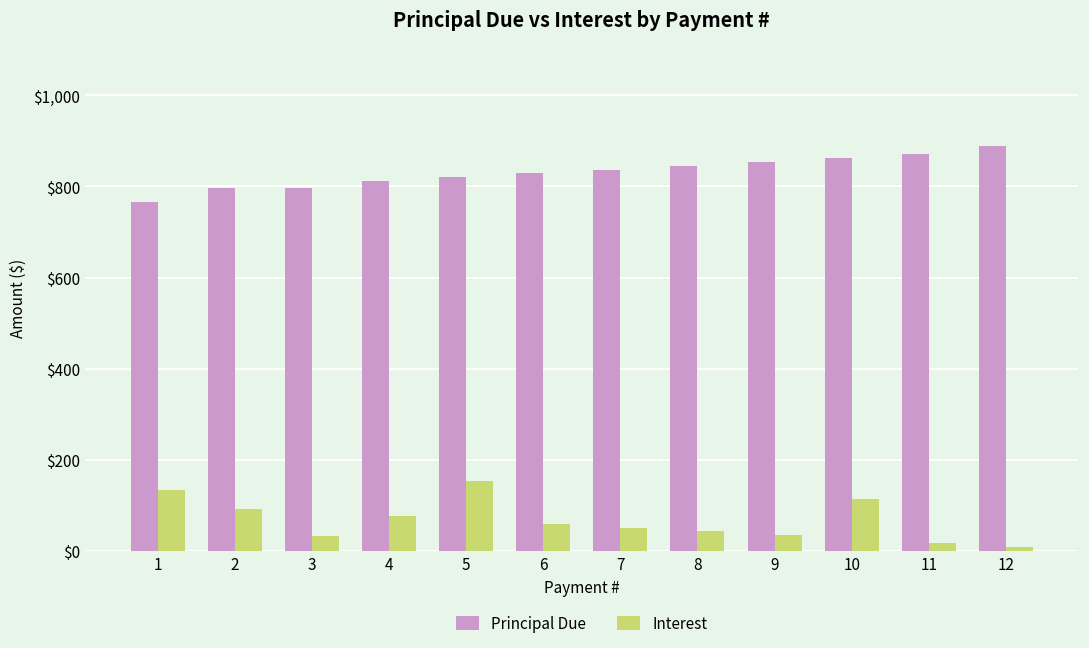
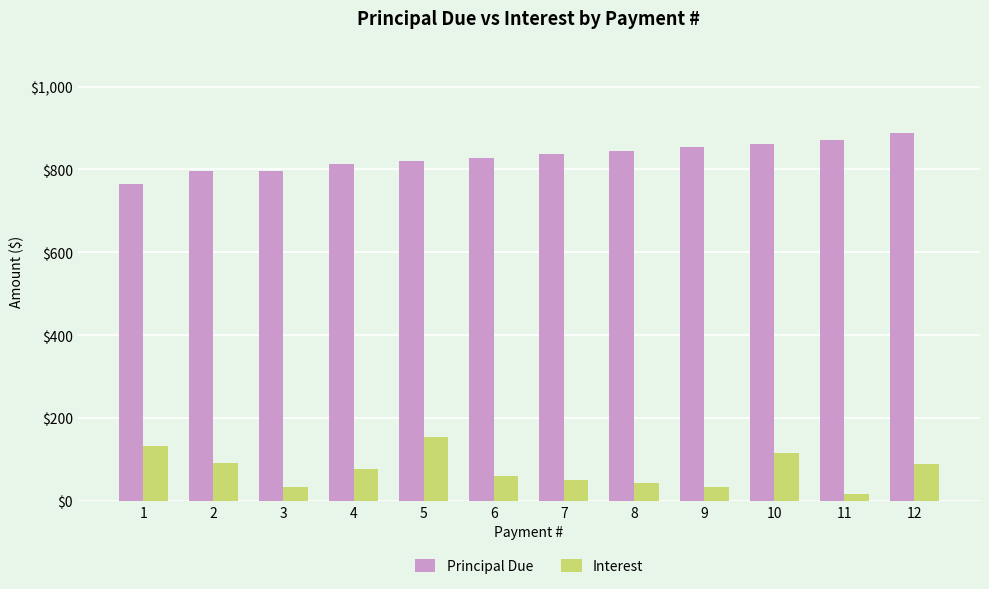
  {
    "Principal Due": {
      "1": "$770",
      "2": "$800",
      "3": "$800",
      "4": "$810",
      "5": "$820",
      "6": "$830",
      "7": "$840",
      "8": "$850",
      "9": "$850",
      "10": "$860",
      "11": "$870",
      "12": "$890"
    },
    "Interest": {
      "1": "$130",
      "2": "$90",
      "3": "$30",
      "4": "$80",
      "5": "$150",
      "6": "$60",
      "7": "$50",
      "8": "$40",
      "9": "$30",
      "10": "$120",
      "11": "$20",
-     "12": "$10"
+     "12": "$90"
    }
  }
